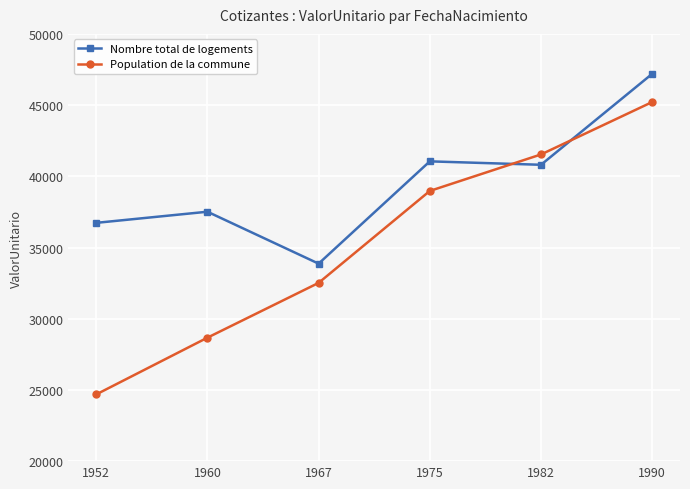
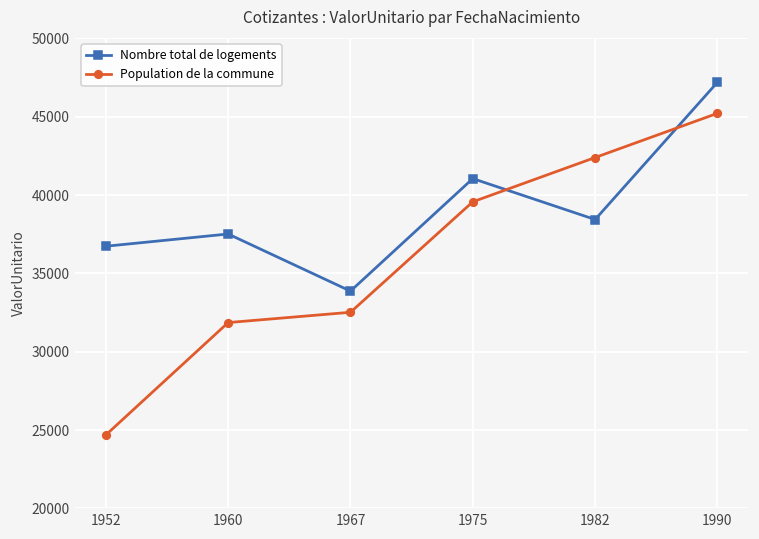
  {
    "Nombre total de logements": {
      "1952": 36700,
      "1960": 37500,
      "1967": 33900,
      "1975": 41000,
-     "1982": 40800,
+     "1982": 38400,
      "1990": 47200
    },
    "Population de la commune": {
      "1952": 24700,
-     "1960": 28700,
+     "1960": 31900,
      "1967": 32500,
-     "1975": 39000,
-     "1982": 41500,
+     "1975": 39600,
+     "1982": 42400,
      "1990": 45200
    }
  }
